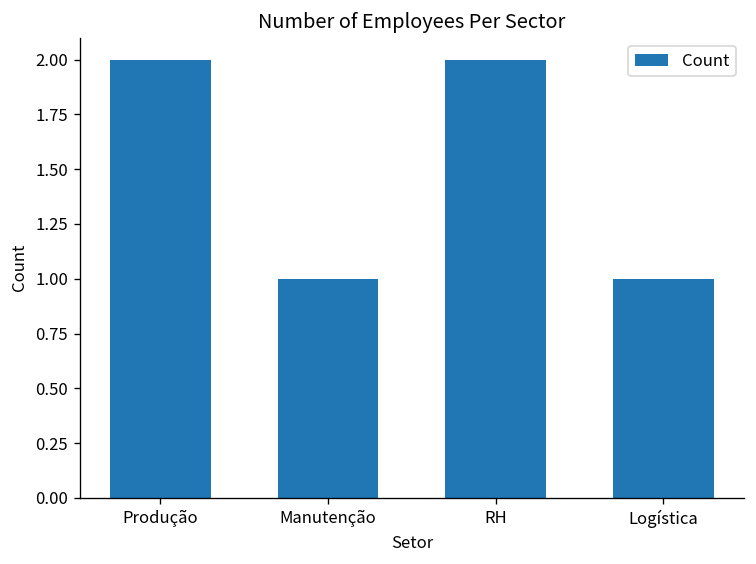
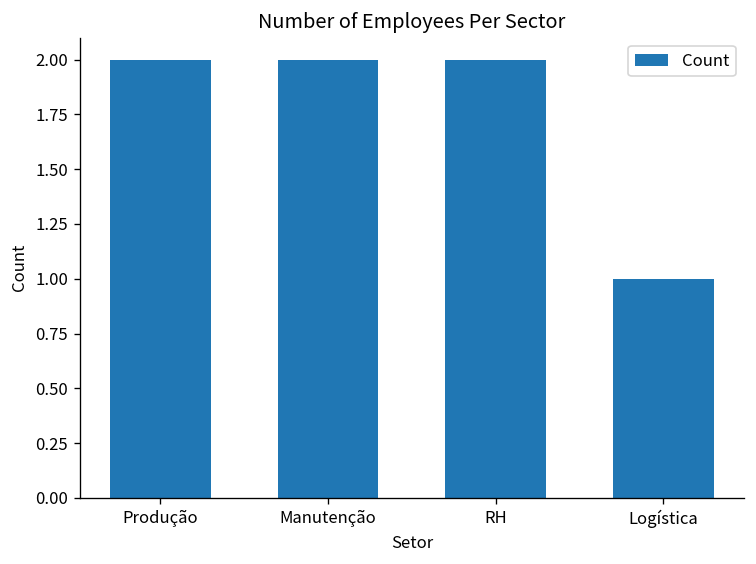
  {
    "Produção": 2,
-   "Manutenção": 1,
+   "Manutenção": 2,
    "RH": 2,
    "Logística": 1
  }
